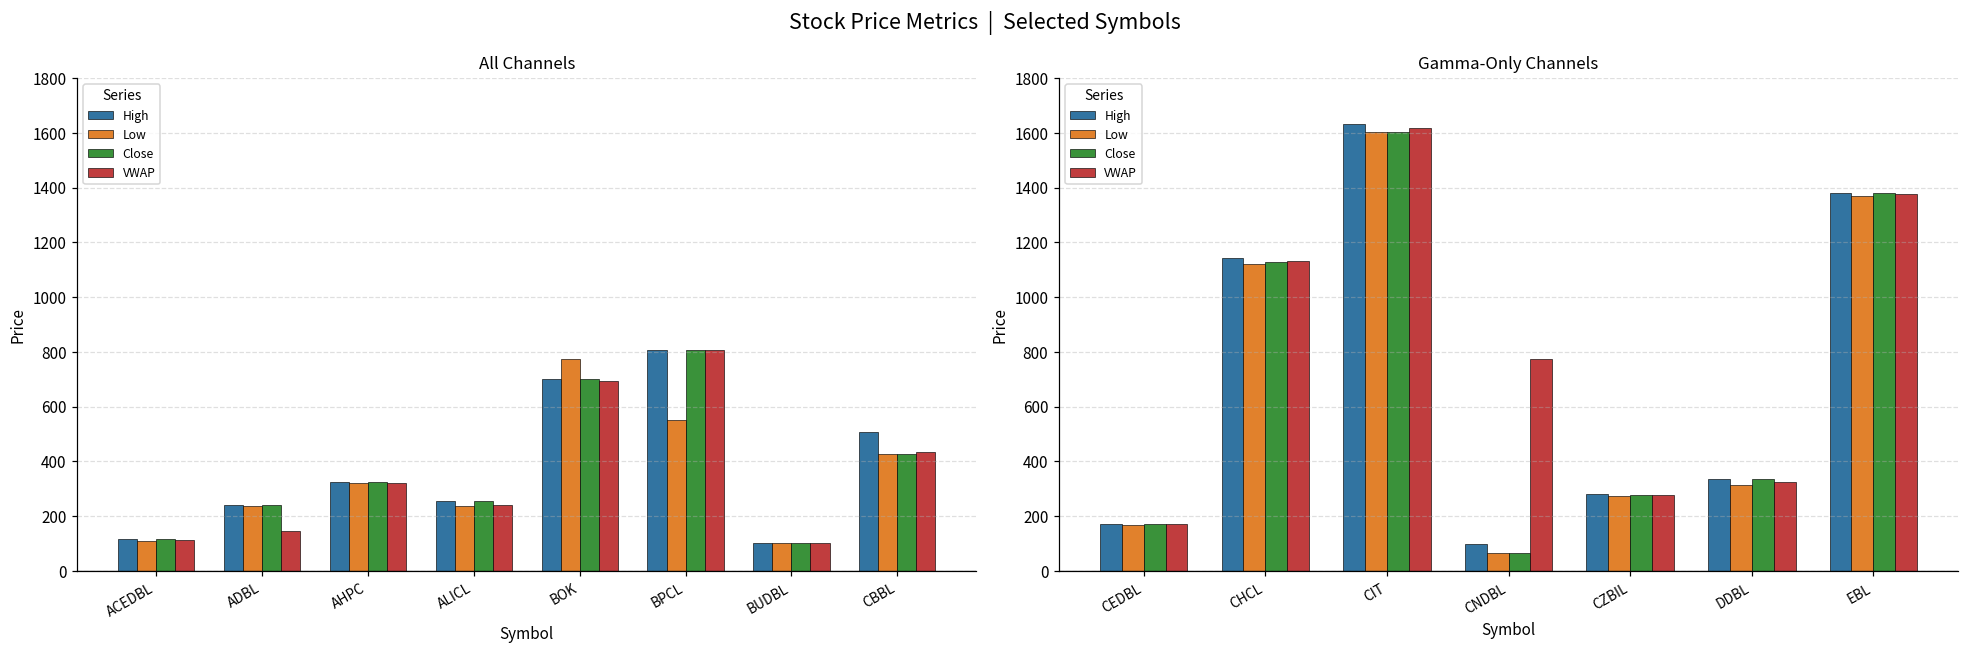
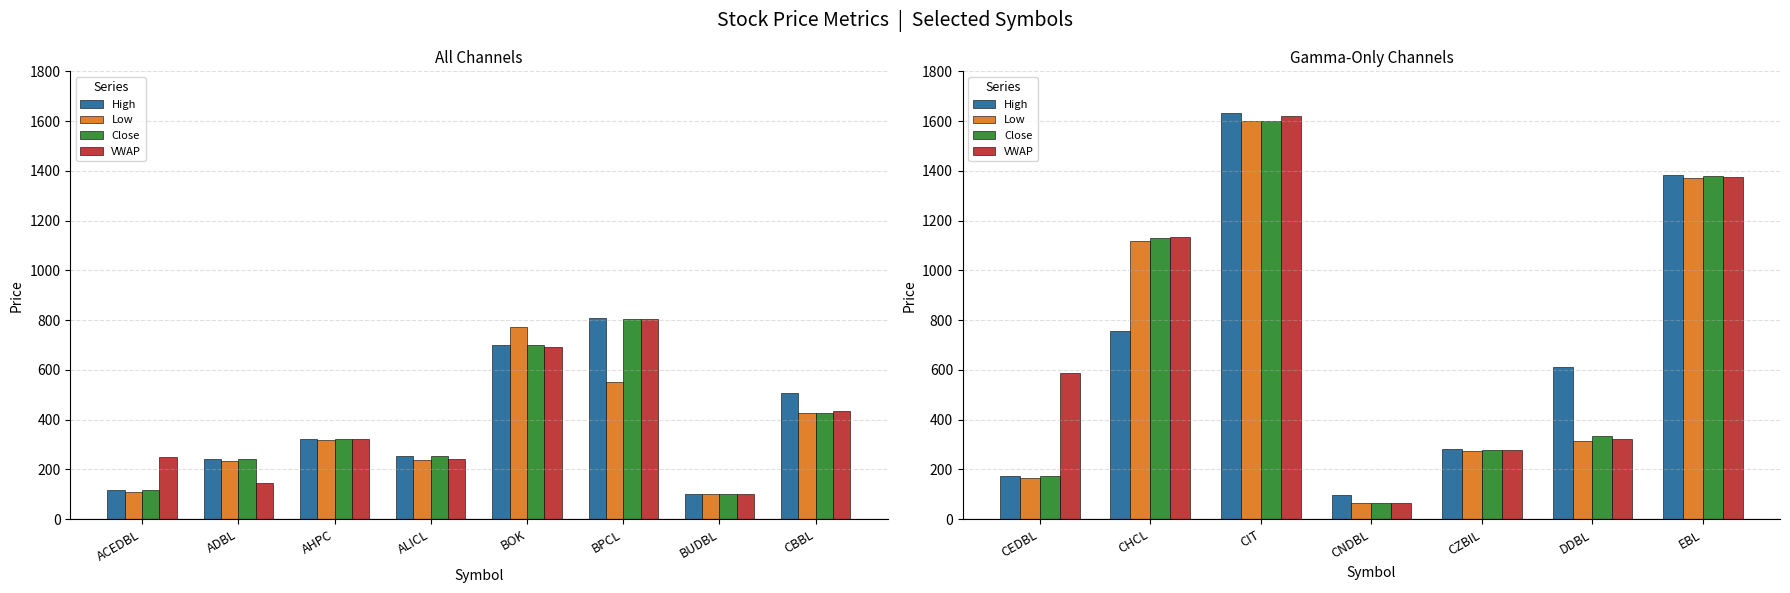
  {
    "All Channels": {
      "High": {
        "ACEDBL": 120,
        "ADBL": 240,
        "AHPC": 320,
        "ALICL": 260,
        "BOK": 700,
        "BPCL": 810,
        "BUDBL": 100,
        "CBBL": 510
      },
      "Low": {
        "ACEDBL": 110,
        "ADBL": 240,
        "AHPC": 320,
        "ALICL": 240,
        "BOK": 770,
        "BPCL": 550,
        "BUDBL": 100,
        "CBBL": 430
      },
      "Close": {
        "ACEDBL": 120,
        "ADBL": 240,
        "AHPC": 320,
        "ALICL": 260,
        "BOK": 700,
        "BPCL": 810,
        "BUDBL": 100,
        "CBBL": 430
      },
      "VWAP": {
-       "ACEDBL": 110,
+       "ACEDBL": 250,
        "ADBL": 140,
        "AHPC": 320,
        "ALICL": 240,
        "BOK": 690,
        "BPCL": 810,
        "BUDBL": 100,
        "CBBL": 440
      }
    },
    "Gamma-Only Channels": {
      "High": {
        "CEDBL": 170,
-       "CHCL": 1140,
+       "CHCL": 760,
        "CIT": 1630,
        "CNDBL": 100,
        "CZBIL": 280,
-       "DDBL": 340,
+       "DDBL": 610,
        "EBL": 1380
      },
      "Low": {
        "CEDBL": 170,
        "CHCL": 1120,
        "CIT": 1600,
        "CNDBL": 60,
        "CZBIL": 270,
        "DDBL": 310,
        "EBL": 1370
      },
      "Close": {
        "CEDBL": 170,
        "CHCL": 1130,
        "CIT": 1600,
        "CNDBL": 60,
        "CZBIL": 280,
        "DDBL": 330,
        "EBL": 1380
      },
      "VWAP": {
-       "CEDBL": 170,
+       "CEDBL": 590,
        "CHCL": 1130,
        "CIT": 1620,
-       "CNDBL": 770,
+       "CNDBL": 60,
        "CZBIL": 280,
        "DDBL": 320,
        "EBL": 1380
      }
    }
  }
